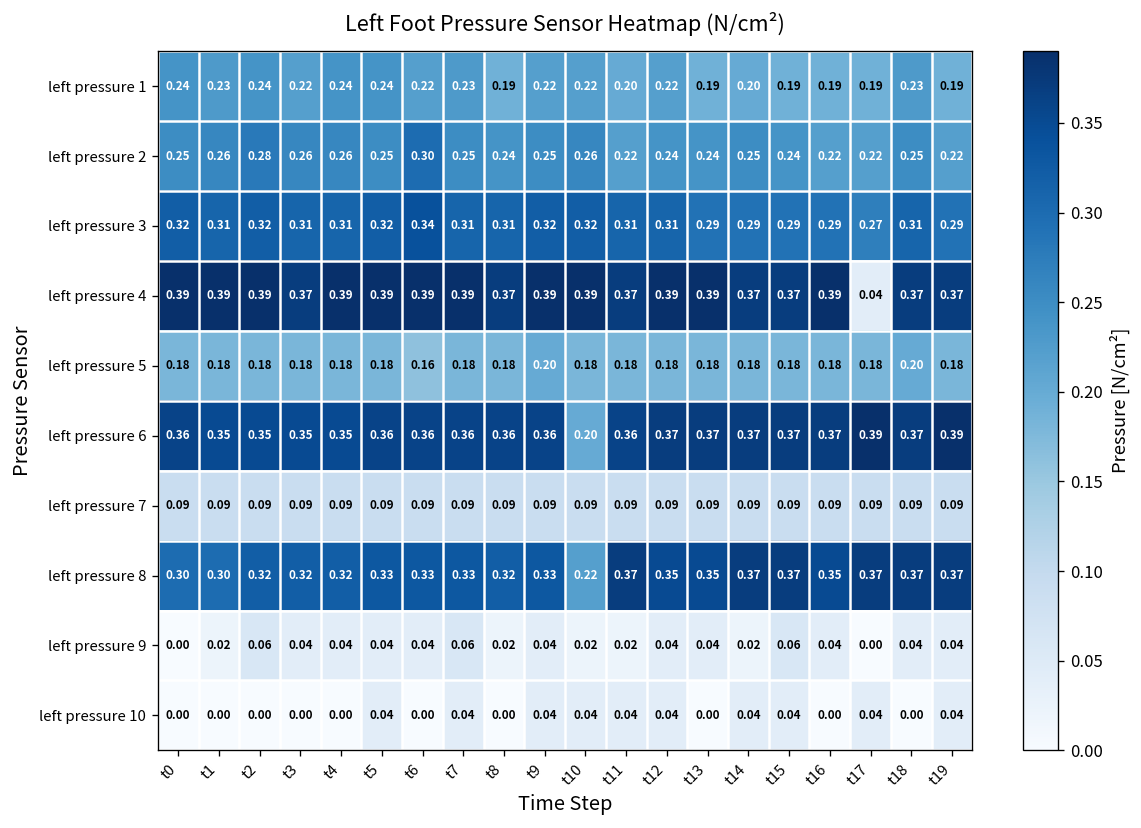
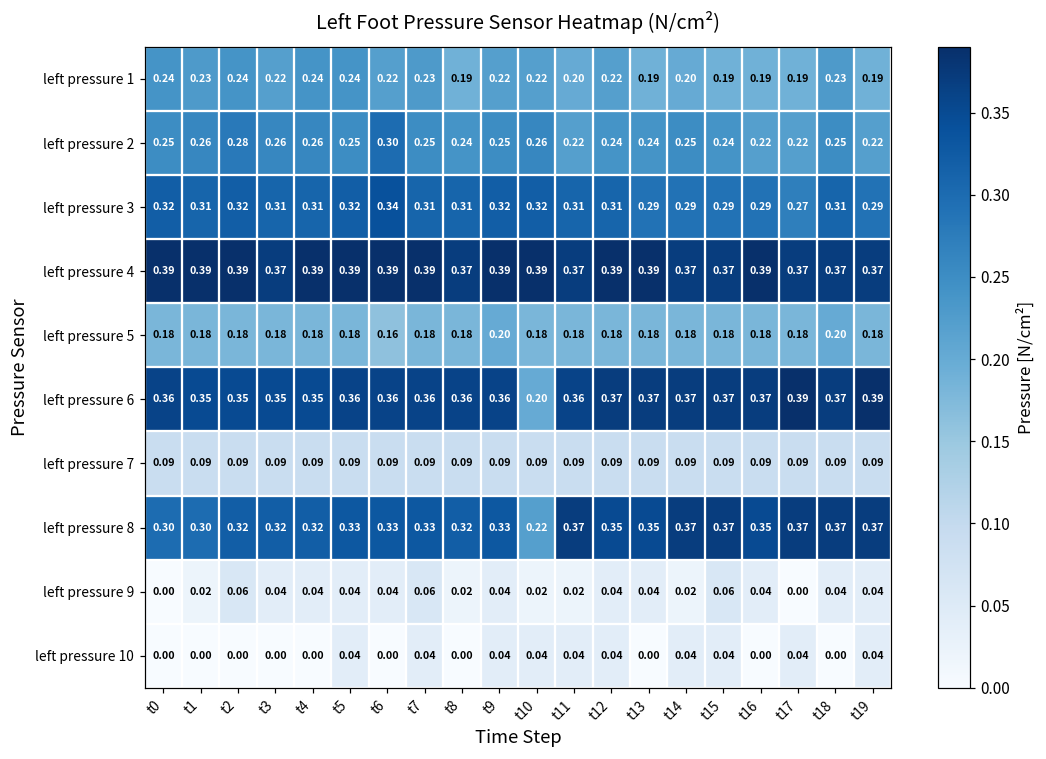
  {
    "left pressure 1": {
      "t0": 0.24,
      "t1": 0.23,
      "t2": 0.24,
      "t3": 0.22,
      "t4": 0.24,
      "t5": 0.24,
      "t6": 0.22,
      "t7": 0.23,
      "t8": 0.19,
      "t9": 0.22,
      "t10": 0.22,
      "t11": 0.20,
      "t12": 0.22,
      "t13": 0.19,
      "t14": 0.20,
      "t15": 0.19,
      "t16": 0.19,
      "t17": 0.19,
      "t18": 0.23,
      "t19": 0.19
    },
    "left pressure 2": {
      "t0": 0.25,
      "t1": 0.26,
      "t2": 0.28,
      "t3": 0.26,
      "t4": 0.26,
      "t5": 0.25,
      "t6": 0.30,
      "t7": 0.25,
      "t8": 0.24,
      "t9": 0.25,
      "t10": 0.26,
      "t11": 0.22,
      "t12": 0.24,
      "t13": 0.24,
      "t14": 0.25,
      "t15": 0.24,
      "t16": 0.22,
      "t17": 0.22,
      "t18": 0.25,
      "t19": 0.22
    },
    "left pressure 3": {
      "t0": 0.32,
      "t1": 0.31,
      "t2": 0.32,
      "t3": 0.31,
      "t4": 0.31,
      "t5": 0.32,
      "t6": 0.34,
      "t7": 0.31,
      "t8": 0.31,
      "t9": 0.32,
      "t10": 0.32,
      "t11": 0.31,
      "t12": 0.31,
      "t13": 0.29,
      "t14": 0.29,
      "t15": 0.29,
      "t16": 0.29,
      "t17": 0.27,
      "t18": 0.31,
      "t19": 0.29
    },
    "left pressure 4": {
      "t0": 0.39,
      "t1": 0.39,
      "t2": 0.39,
      "t3": 0.37,
      "t4": 0.39,
      "t5": 0.39,
      "t6": 0.39,
      "t7": 0.39,
      "t8": 0.37,
      "t9": 0.39,
      "t10": 0.39,
      "t11": 0.37,
      "t12": 0.39,
      "t13": 0.39,
      "t14": 0.37,
      "t15": 0.37,
      "t16": 0.39,
-     "t17": 0.04,
+     "t17": 0.37,
      "t18": 0.37,
      "t19": 0.37
    },
    "left pressure 5": {
      "t0": 0.18,
      "t1": 0.18,
      "t2": 0.18,
      "t3": 0.18,
      "t4": 0.18,
      "t5": 0.18,
      "t6": 0.16,
      "t7": 0.18,
      "t8": 0.18,
      "t9": 0.20,
      "t10": 0.18,
      "t11": 0.18,
      "t12": 0.18,
      "t13": 0.18,
      "t14": 0.18,
      "t15": 0.18,
      "t16": 0.18,
      "t17": 0.18,
      "t18": 0.20,
      "t19": 0.18
    },
    "left pressure 6": {
      "t0": 0.36,
      "t1": 0.35,
      "t2": 0.35,
      "t3": 0.35,
      "t4": 0.35,
      "t5": 0.36,
      "t6": 0.36,
      "t7": 0.36,
      "t8": 0.36,
      "t9": 0.36,
      "t10": 0.20,
      "t11": 0.36,
      "t12": 0.37,
      "t13": 0.37,
      "t14": 0.37,
      "t15": 0.37,
      "t16": 0.37,
      "t17": 0.39,
      "t18": 0.37,
      "t19": 0.39
    },
    "left pressure 7": {
      "t0": 0.09,
      "t1": 0.09,
      "t2": 0.09,
      "t3": 0.09,
      "t4": 0.09,
      "t5": 0.09,
      "t6": 0.09,
      "t7": 0.09,
      "t8": 0.09,
      "t9": 0.09,
      "t10": 0.09,
      "t11": 0.09,
      "t12": 0.09,
      "t13": 0.09,
      "t14": 0.09,
      "t15": 0.09,
      "t16": 0.09,
      "t17": 0.09,
      "t18": 0.09,
      "t19": 0.09
    },
    "left pressure 8": {
      "t0": 0.30,
      "t1": 0.30,
      "t2": 0.32,
      "t3": 0.32,
      "t4": 0.32,
      "t5": 0.33,
      "t6": 0.33,
      "t7": 0.33,
      "t8": 0.32,
      "t9": 0.33,
      "t10": 0.22,
      "t11": 0.37,
      "t12": 0.35,
      "t13": 0.35,
      "t14": 0.37,
      "t15": 0.37,
      "t16": 0.35,
      "t17": 0.37,
      "t18": 0.37,
      "t19": 0.37
    },
    "left pressure 9": {
      "t0": 0.00,
      "t1": 0.02,
      "t2": 0.06,
      "t3": 0.04,
      "t4": 0.04,
      "t5": 0.04,
      "t6": 0.04,
      "t7": 0.06,
      "t8": 0.02,
      "t9": 0.04,
      "t10": 0.02,
      "t11": 0.02,
      "t12": 0.04,
      "t13": 0.04,
      "t14": 0.02,
      "t15": 0.06,
      "t16": 0.04,
      "t17": 0.00,
      "t18": 0.04,
      "t19": 0.04
    },
    "left pressure 10": {
      "t0": 0.00,
      "t1": 0.00,
      "t2": 0.00,
      "t3": 0.00,
      "t4": 0.00,
      "t5": 0.04,
      "t6": 0.00,
      "t7": 0.04,
      "t8": 0.00,
      "t9": 0.04,
      "t10": 0.04,
      "t11": 0.04,
      "t12": 0.04,
      "t13": 0.00,
      "t14": 0.04,
      "t15": 0.04,
      "t16": 0.00,
      "t17": 0.04,
      "t18": 0.00,
      "t19": 0.04
    }
  }
